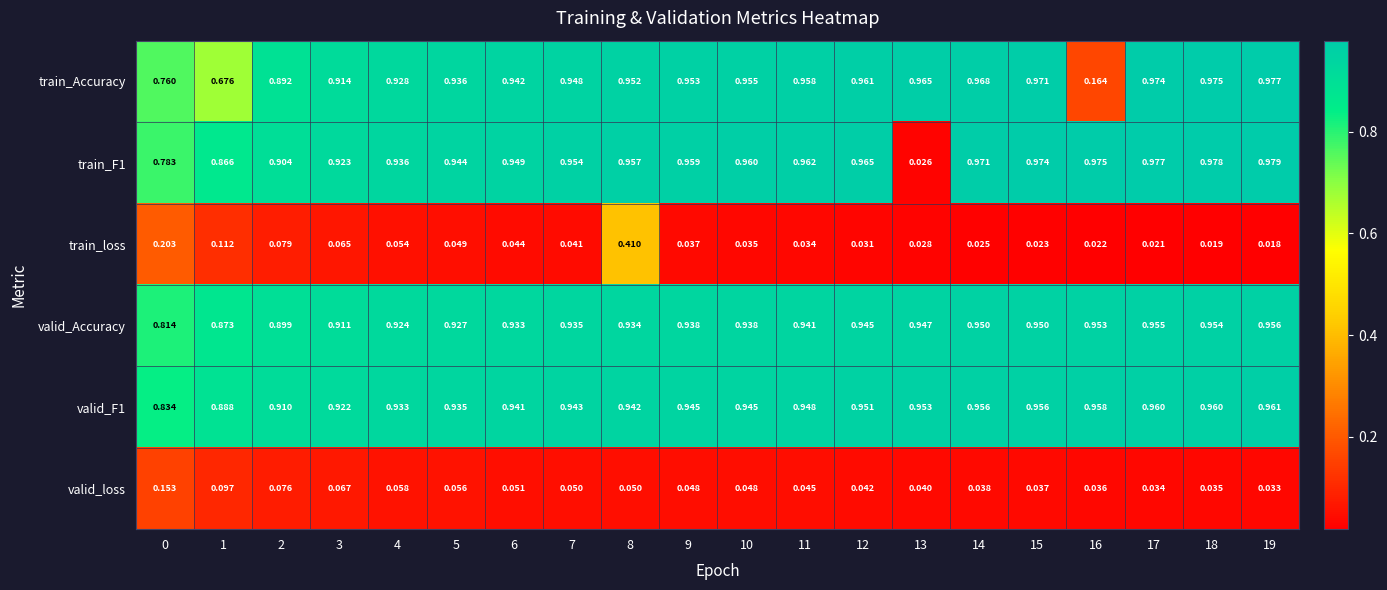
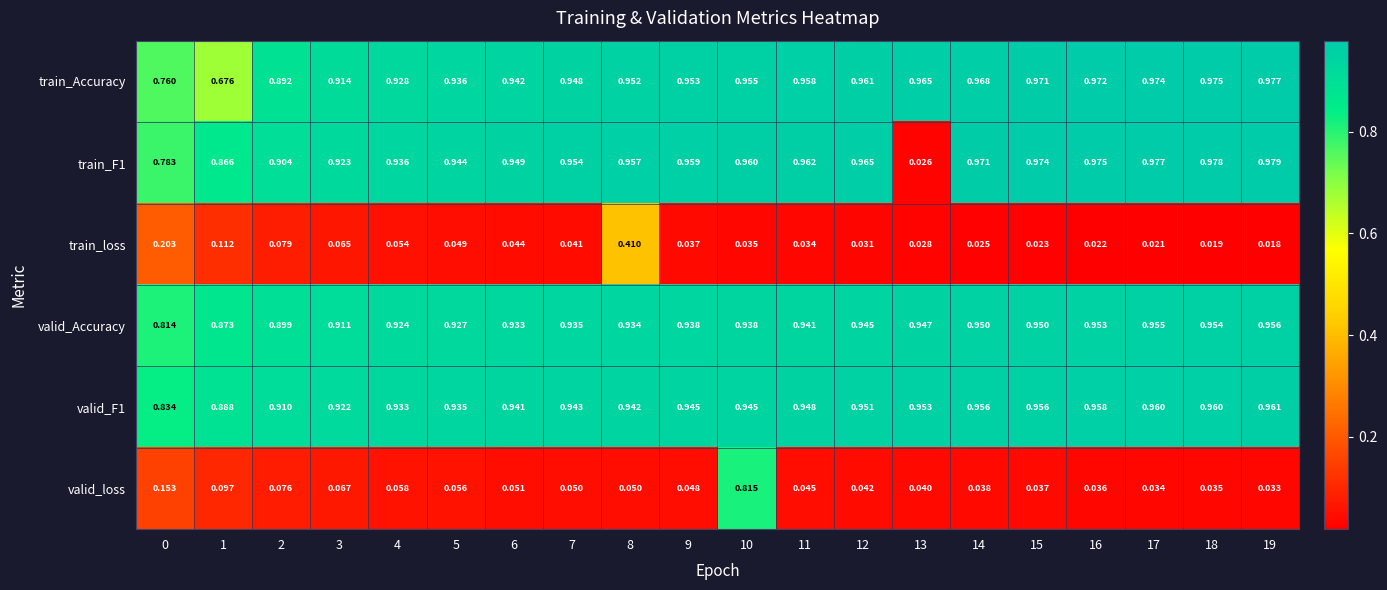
  {
    "train_Accuracy": {
      "0": 0.760,
      "1": 0.676,
      "2": 0.892,
      "3": 0.914,
      "4": 0.928,
      "5": 0.936,
      "6": 0.942,
      "7": 0.948,
      "8": 0.952,
      "9": 0.953,
      "10": 0.955,
      "11": 0.958,
      "12": 0.961,
      "13": 0.965,
      "14": 0.968,
      "15": 0.971,
-     "16": 0.164,
+     "16": 0.972,
      "17": 0.974,
      "18": 0.975,
      "19": 0.977
    },
    "train_F1": {
      "0": 0.783,
      "1": 0.866,
      "2": 0.904,
      "3": 0.923,
      "4": 0.936,
      "5": 0.944,
      "6": 0.949,
      "7": 0.954,
      "8": 0.957,
      "9": 0.959,
      "10": 0.960,
      "11": 0.962,
      "12": 0.965,
      "13": 0.026,
      "14": 0.971,
      "15": 0.974,
      "16": 0.975,
      "17": 0.977,
      "18": 0.978,
      "19": 0.979
    },
    "train_loss": {
      "0": 0.203,
      "1": 0.112,
      "2": 0.079,
      "3": 0.065,
      "4": 0.054,
      "5": 0.049,
      "6": 0.044,
      "7": 0.041,
      "8": 0.410,
      "9": 0.037,
      "10": 0.035,
      "11": 0.034,
      "12": 0.031,
      "13": 0.028,
      "14": 0.025,
      "15": 0.023,
      "16": 0.022,
      "17": 0.021,
      "18": 0.019,
      "19": 0.018
    },
    "valid_Accuracy": {
      "0": 0.814,
      "1": 0.873,
      "2": 0.899,
      "3": 0.911,
      "4": 0.924,
      "5": 0.927,
      "6": 0.933,
      "7": 0.935,
      "8": 0.934,
      "9": 0.938,
      "10": 0.938,
      "11": 0.941,
      "12": 0.945,
      "13": 0.947,
      "14": 0.950,
      "15": 0.950,
      "16": 0.953,
      "17": 0.955,
      "18": 0.954,
      "19": 0.956
    },
    "valid_F1": {
      "0": 0.834,
      "1": 0.888,
      "2": 0.910,
      "3": 0.922,
      "4": 0.933,
      "5": 0.935,
      "6": 0.941,
      "7": 0.943,
      "8": 0.942,
      "9": 0.945,
      "10": 0.945,
      "11": 0.948,
      "12": 0.951,
      "13": 0.953,
      "14": 0.956,
      "15": 0.956,
      "16": 0.958,
      "17": 0.960,
      "18": 0.960,
      "19": 0.961
    },
    "valid_loss": {
      "0": 0.153,
      "1": 0.097,
      "2": 0.076,
      "3": 0.067,
      "4": 0.058,
      "5": 0.056,
      "6": 0.051,
      "7": 0.050,
      "8": 0.050,
      "9": 0.048,
-     "10": 0.048,
+     "10": 0.815,
      "11": 0.045,
      "12": 0.042,
      "13": 0.040,
      "14": 0.038,
      "15": 0.037,
      "16": 0.036,
      "17": 0.034,
      "18": 0.035,
      "19": 0.033
    }
  }
